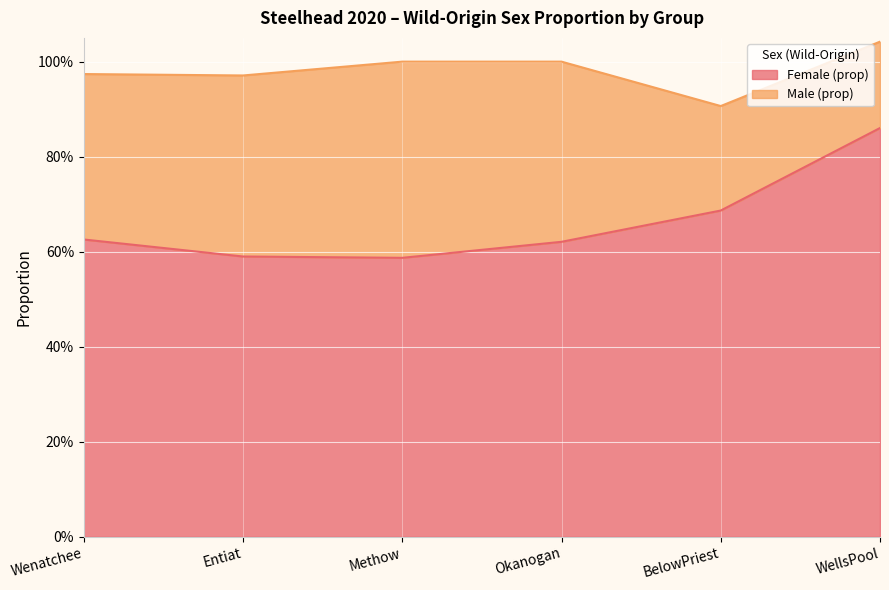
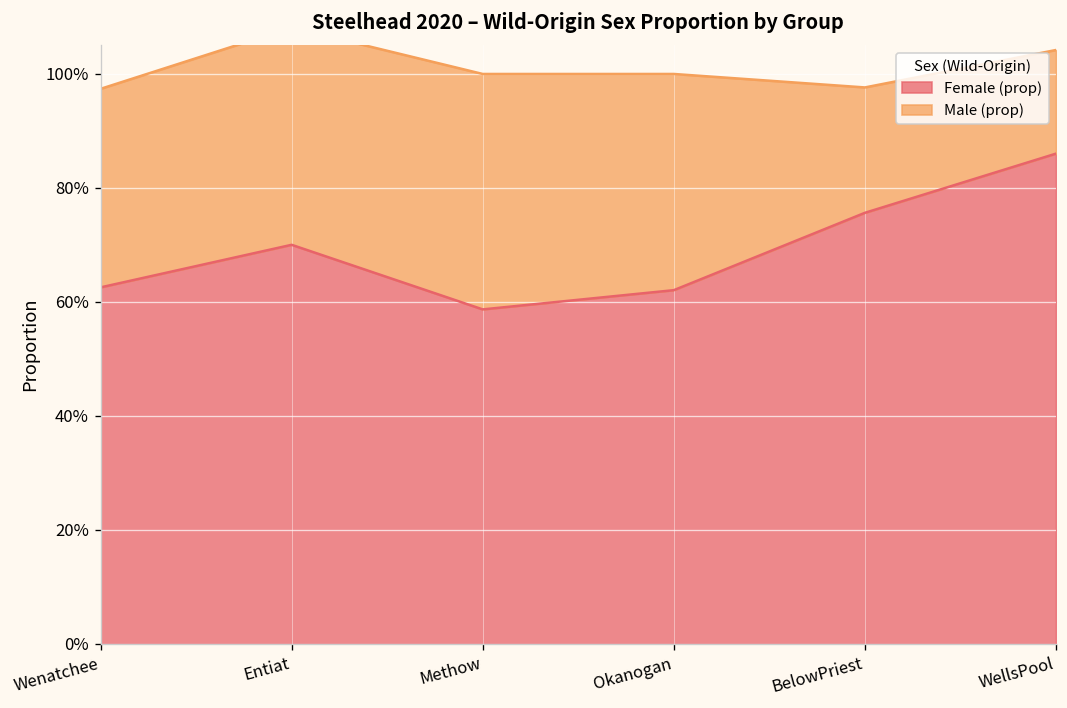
  {
    "Female (prop)": {
      "Wenatchee": "63%",
-     "Entiat": "59%",
+     "Entiat": "70%",
      "Methow": "59%",
      "Okanogan": "62%",
-     "BelowPriest": "69%",
+     "BelowPriest": "76%",
      "WellsPool": "86%"
    },
    "Male (prop)": {
      "Wenatchee": "35%",
      "Methow": "41%",
      "Okanogan": "38%",
      "BelowPriest": "22%",
      "WellsPool": "18%"
    }
  }
